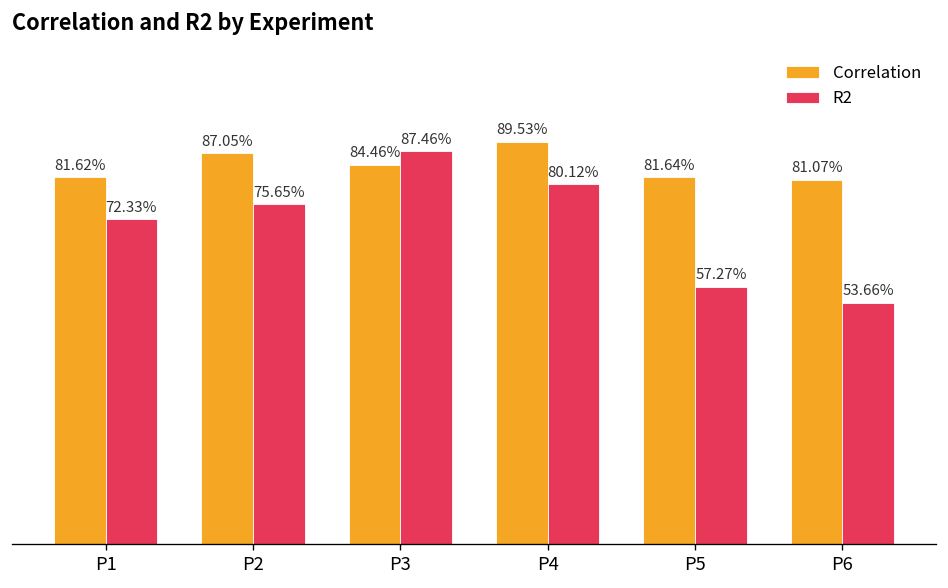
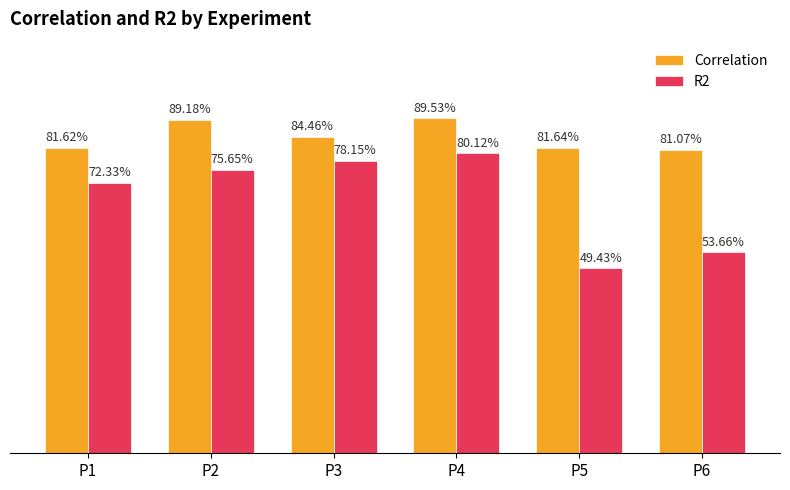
  {
    "Correlation": {
      "P1": "81.62%",
-     "P2": "87.05%",
+     "P2": "89.18%",
      "P3": "84.46%",
      "P4": "89.53%",
      "P5": "81.64%",
      "P6": "81.07%"
    },
    "R2": {
      "P1": "72.33%",
      "P2": "75.65%",
-     "P3": "87.46%",
+     "P3": "78.15%",
      "P4": "80.12%",
-     "P5": "57.27%",
+     "P5": "49.43%",
      "P6": "53.66%"
    }
  }
